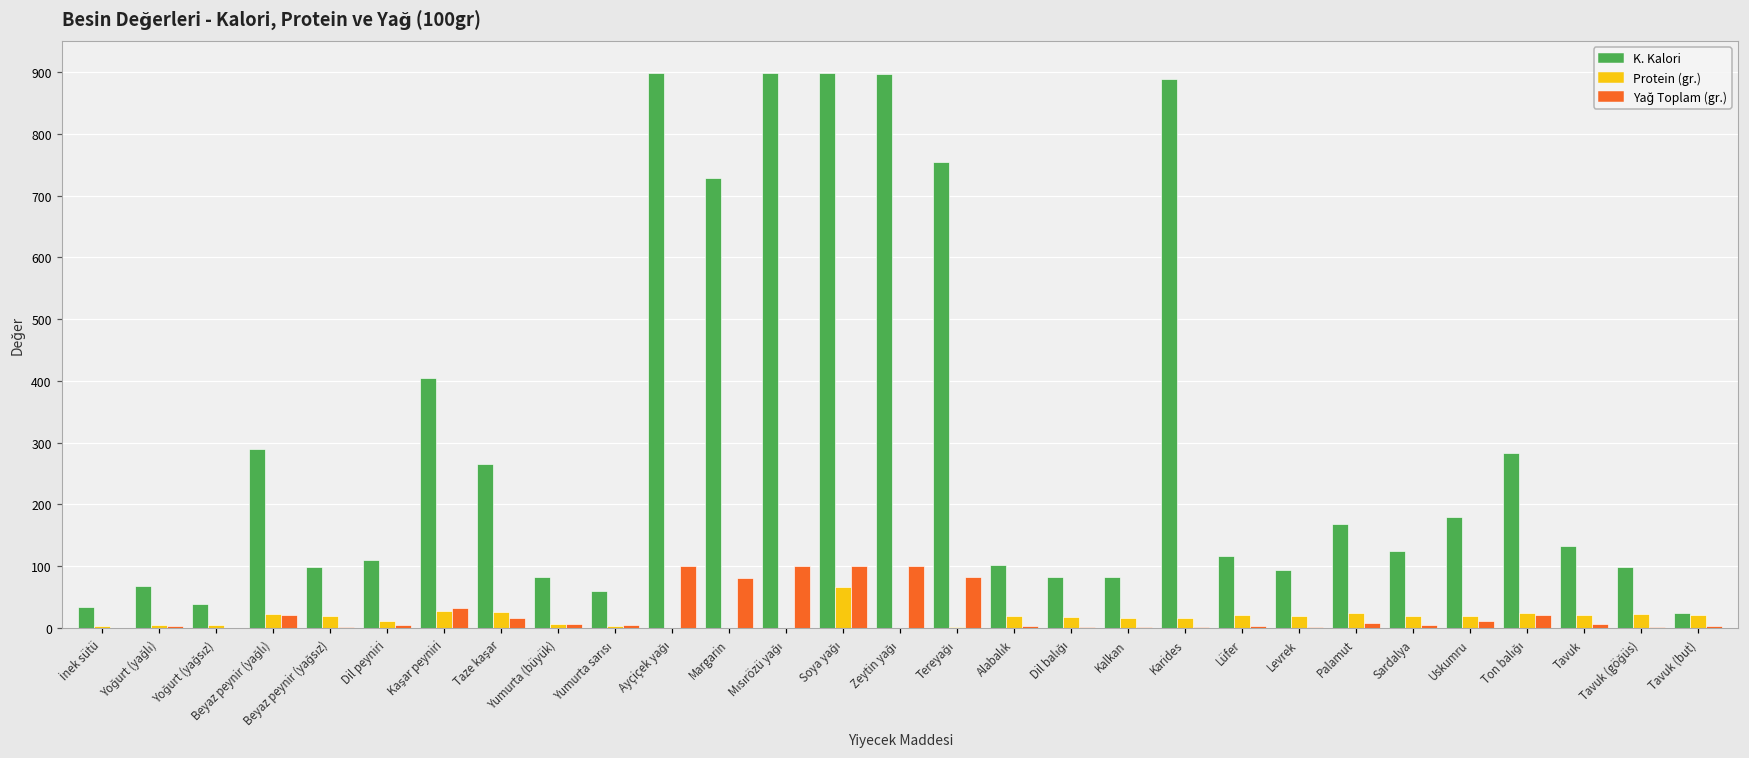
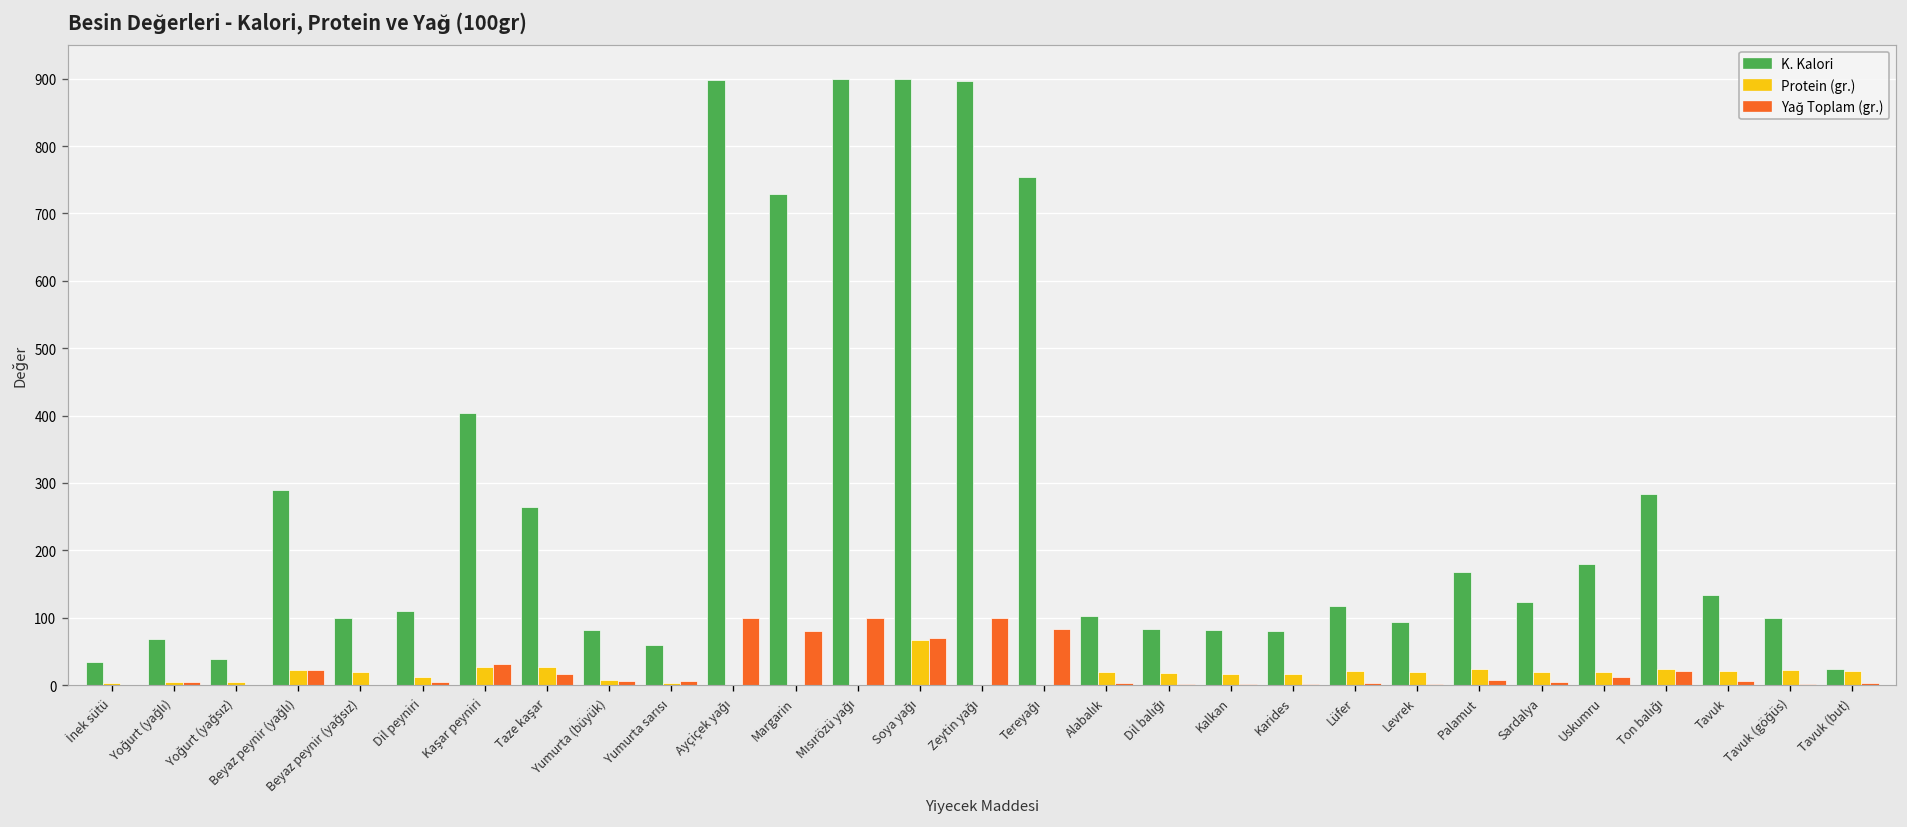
  {
    "K. Kalori": {
      "İnek sütü": 30,
      "Yoğurt (yağlı)": 70,
      "Yoğurt (yağsız)": 40,
      "Beyaz peynir (yağlı)": 290,
      "Beyaz peynir (yağsız)": 100,
      "Dil peyniri": 110,
      "Kaşar peyniri": 400,
      "Taze kaşar": 270,
      "Yumurta (büyük)": 80,
      "Yumurta sarısı": 60,
      "Ayçiçek yağı": 900,
      "Margarin": 730,
      "Mısırözü yağı": 900,
      "Soya yağı": 900,
      "Zeytin yağı": 900,
      "Tereyağı": 750,
      "Alabalık": 100,
      "Dil balığı": 80,
      "Kalkan": 80,
-     "Karides": 890,
+     "Karides": 80,
      "Lüfer": 120,
      "Levrek": 90,
      "Palamut": 170,
      "Sardalya": 120,
      "Uskumru": 180,
      "Ton balığı": 280,
      "Tavuk": 130,
      "Tavuk (göğüs)": 100,
      "Tavuk (but)": 20
    },
    "Protein (gr.)": {
      "Beyaz peynir (yağlı)": 20,
      "Beyaz peynir (yağsız)": 20,
      "Dil peyniri": 10,
      "Kaşar peyniri": 30,
      "Taze kaşar": 30,
      "Yumurta (büyük)": 10,
      "Ayçiçek yağı": 0,
      "Mısırözü yağı": 0,
      "Soya yağı": 70,
      "Zeytin yağı": 0,
      "Alabalık": 20,
      "Dil balığı": 20,
      "Kalkan": 20,
      "Karides": 20,
      "Lüfer": 20,
      "Levrek": 20,
      "Palamut": 20,
      "Sardalya": 20,
      "Uskumru": 20,
      "Ton balığı": 20,
      "Tavuk": 20,
      "Tavuk (göğüs)": 20,
      "Tavuk (but)": 20
    },
    "Yağ Toplam (gr.)": {
      "Beyaz peynir (yağlı)": 20,
      "Dil peyniri": 10,
      "Kaşar peyniri": 30,
      "Taze kaşar": 20,
      "Yumurta (büyük)": 10,
      "Yumurta sarısı": 10,
      "Ayçiçek yağı": 100,
      "Margarin": 80,
      "Mısırözü yağı": 100,
-     "Soya yağı": 100,
+     "Soya yağı": 70,
      "Zeytin yağı": 100,
      "Tereyağı": 80,
      "Palamut": 10,
      "Sardalya": 10,
      "Uskumru": 10,
      "Ton balığı": 20,
      "Tavuk": 10
    }
  }
